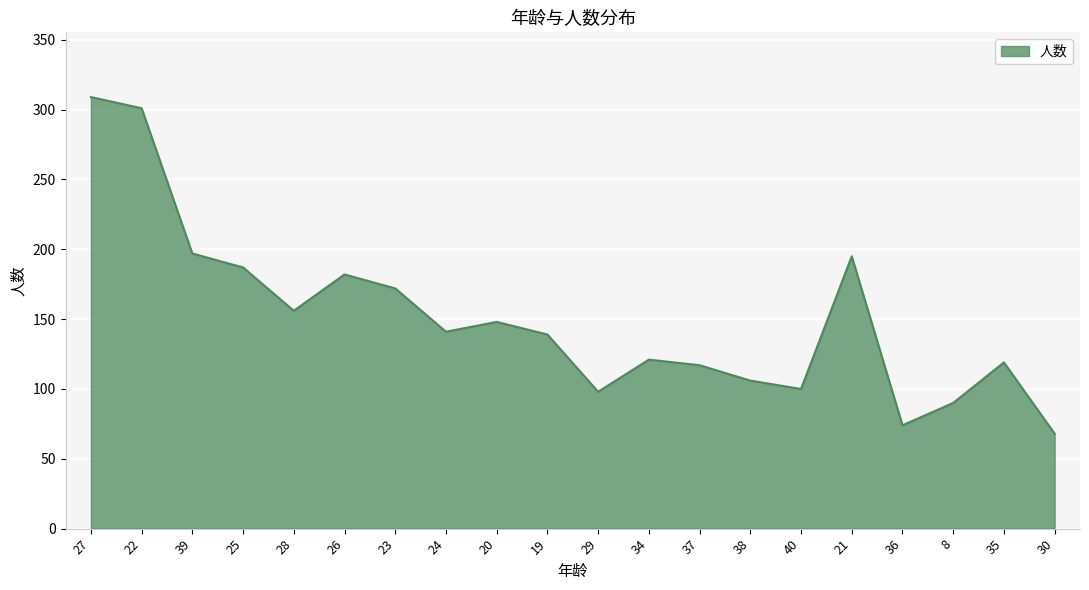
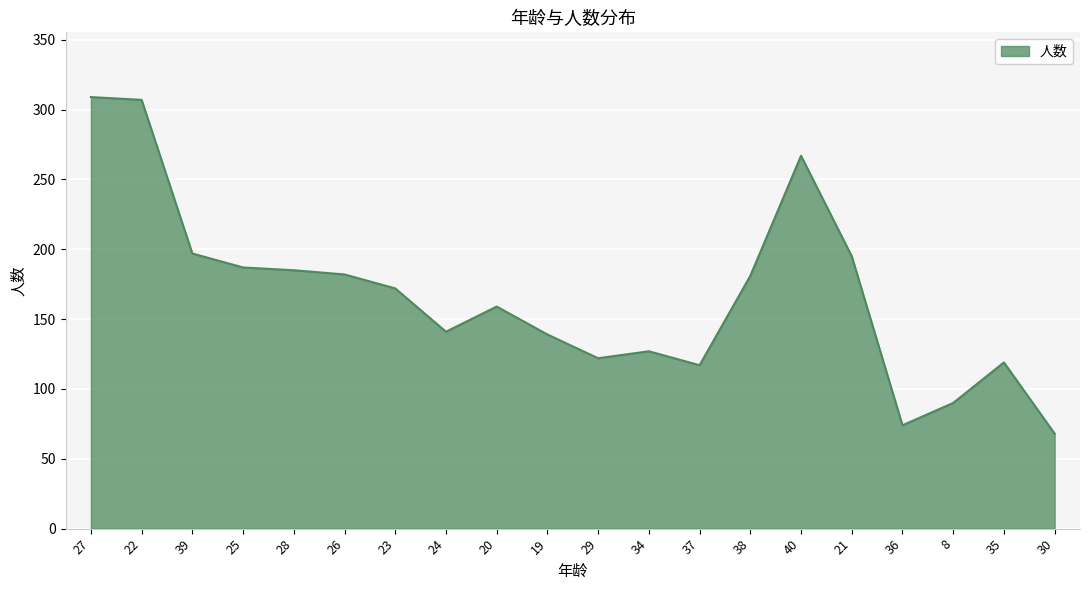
  {
    "27": 309,
-   "22": 301,
+   "22": 307,
    "39": 197,
    "25": 187,
-   "28": 156,
+   "28": 185,
    "26": 182,
    "23": 172,
    "24": 141,
-   "20": 148,
+   "20": 159,
    "19": 139,
-   "29": 98,
-   "34": 121,
+   "29": 122,
+   "34": 127,
    "37": 117,
-   "38": 106,
-   "40": 100,
+   "38": 181,
+   "40": 267,
    "21": 195,
    "36": 74,
    "8": 90,
    "35": 119,
    "30": 68
  }
